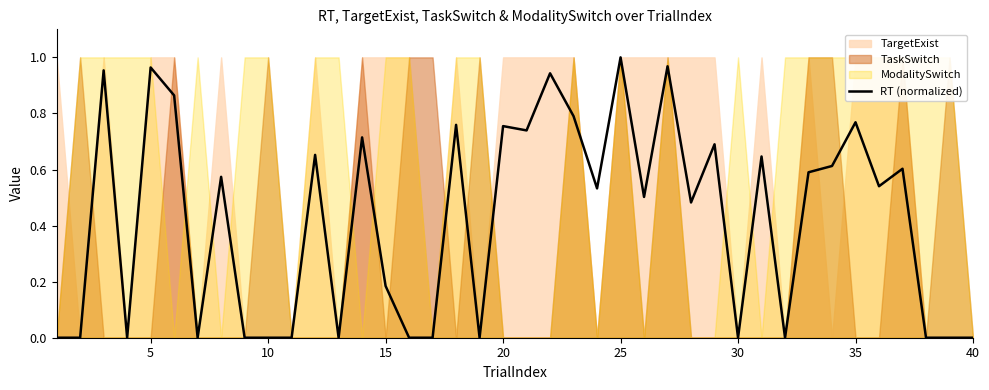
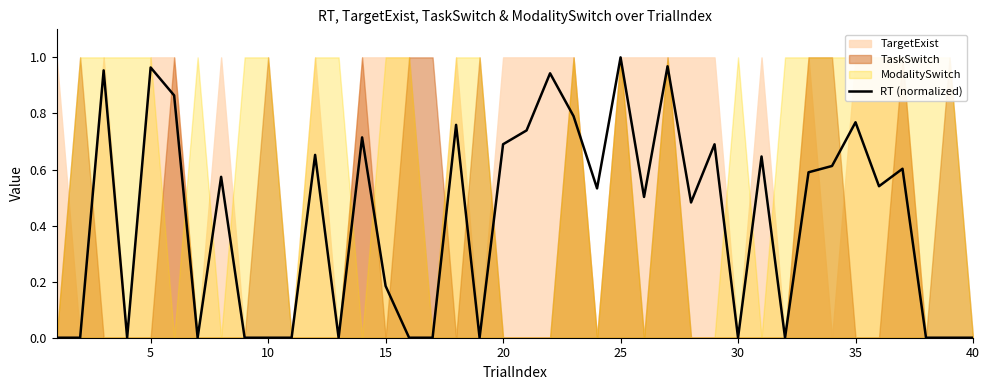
  {
    "RT (normalized)": {
      "5": 0.96,
      "15": 0.18,
-     "20": 0.75,
+     "20": 0.69,
      "35": 0.77
    },
    "TaskSwitch": {
      "5": 0.00,
      "15": 0.00,
      "35": 0.00
    }
  }
